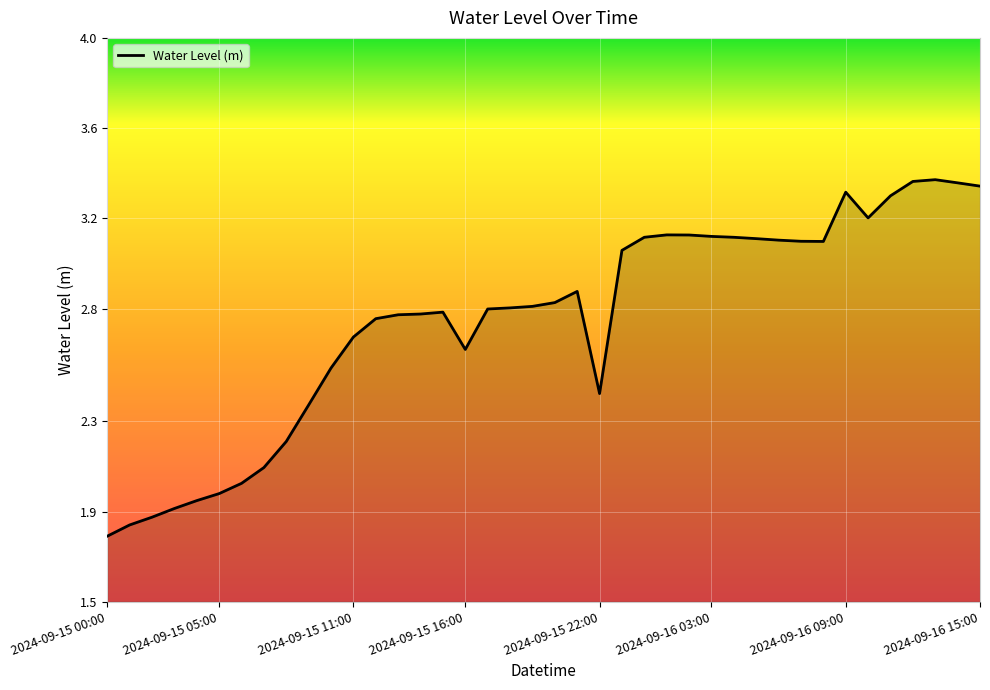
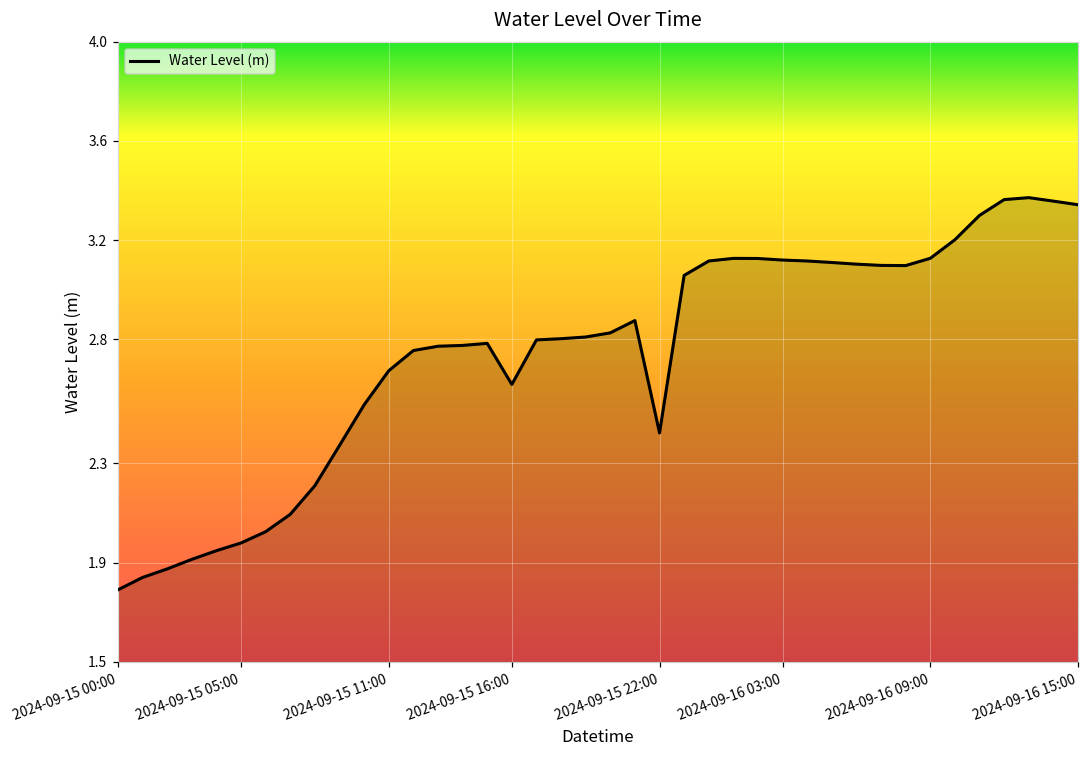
  {
    "2024-09-15 00:00": 1.79,
    "2024-09-15 05:00": 1.98,
    "2024-09-15 11:00": 2.67,
    "2024-09-15 16:00": 2.62,
    "2024-09-15 22:00": 2.42,
    "2024-09-16 03:00": 3.12,
-   "2024-09-16 09:00": 3.32,
+   "2024-09-16 09:00": 3.13,
    "2024-09-16 15:00": 3.34
  }
